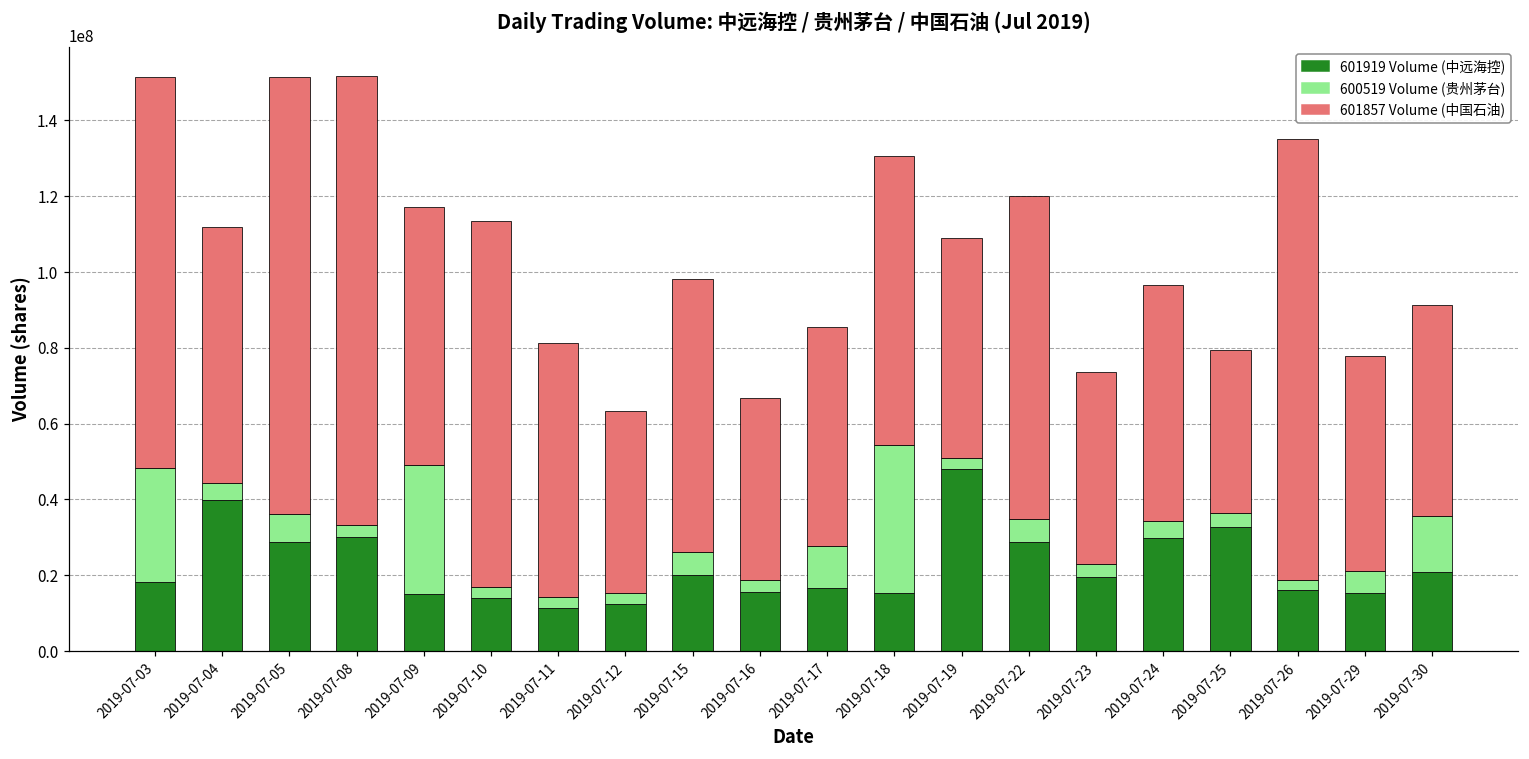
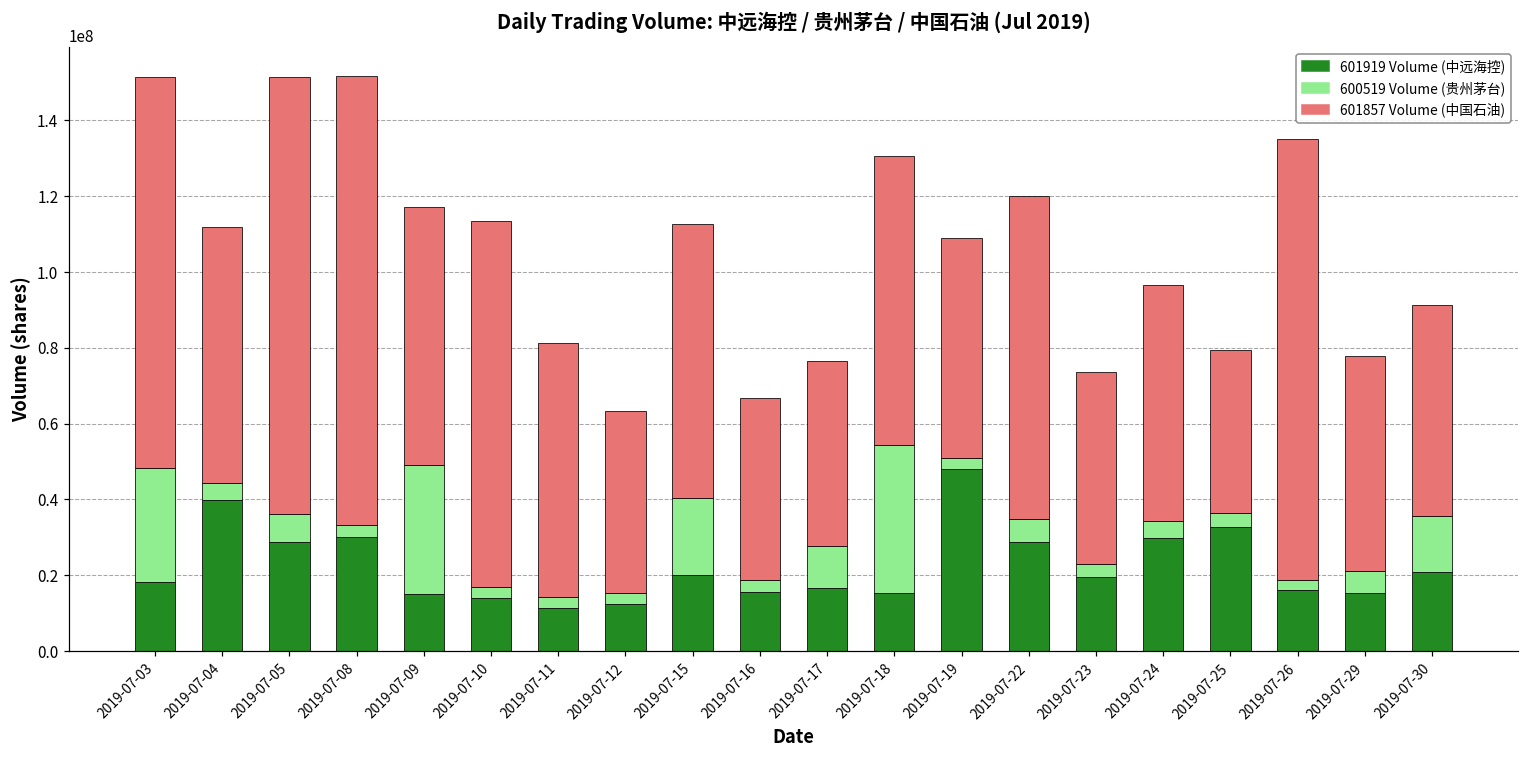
  {
    "601919 Volume (中远海控)": {
      "2019-07-03": 18000000,
      "2019-07-04": 40000000,
      "2019-07-05": 29000000,
      "2019-07-08": 30000000,
      "2019-07-09": 15000000,
      "2019-07-10": 14000000,
      "2019-07-11": 11000000,
      "2019-07-12": 12000000,
      "2019-07-15": 20000000,
      "2019-07-16": 16000000,
      "2019-07-17": 17000000,
      "2019-07-18": 15000000,
      "2019-07-19": 48000000,
      "2019-07-22": 29000000,
      "2019-07-23": 20000000,
      "2019-07-24": 30000000,
      "2019-07-25": 33000000,
      "2019-07-26": 16000000,
      "2019-07-29": 15000000,
      "2019-07-30": 21000000
    },
    "600519 Volume (贵州茅台)": {
      "2019-07-03": 30000000,
      "2019-07-04": 5000000,
      "2019-07-05": 7000000,
      "2019-07-08": 3000000,
      "2019-07-09": 34000000,
      "2019-07-10": 3000000,
      "2019-07-11": 3000000,
      "2019-07-12": 3000000,
-     "2019-07-15": 6000000,
+     "2019-07-15": 20000000,
      "2019-07-16": 3000000,
      "2019-07-17": 11000000,
      "2019-07-18": 39000000,
      "2019-07-19": 3000000,
      "2019-07-22": 6000000,
      "2019-07-23": 3000000,
      "2019-07-24": 5000000,
      "2019-07-25": 4000000,
      "2019-07-26": 3000000,
      "2019-07-29": 6000000,
      "2019-07-30": 15000000
    },
    "601857 Volume (中国石油)": {
      "2019-07-03": 103000000,
      "2019-07-04": 67000000,
      "2019-07-05": 115000000,
      "2019-07-08": 118000000,
      "2019-07-09": 68000000,
      "2019-07-10": 96000000,
      "2019-07-11": 67000000,
      "2019-07-12": 48000000,
      "2019-07-15": 72000000,
      "2019-07-16": 48000000,
-     "2019-07-17": 58000000,
+     "2019-07-17": 49000000,
      "2019-07-18": 76000000,
      "2019-07-19": 58000000,
      "2019-07-22": 85000000,
      "2019-07-23": 51000000,
      "2019-07-24": 62000000,
      "2019-07-25": 43000000,
      "2019-07-26": 116000000,
      "2019-07-29": 57000000,
      "2019-07-30": 56000000
    }
  }
